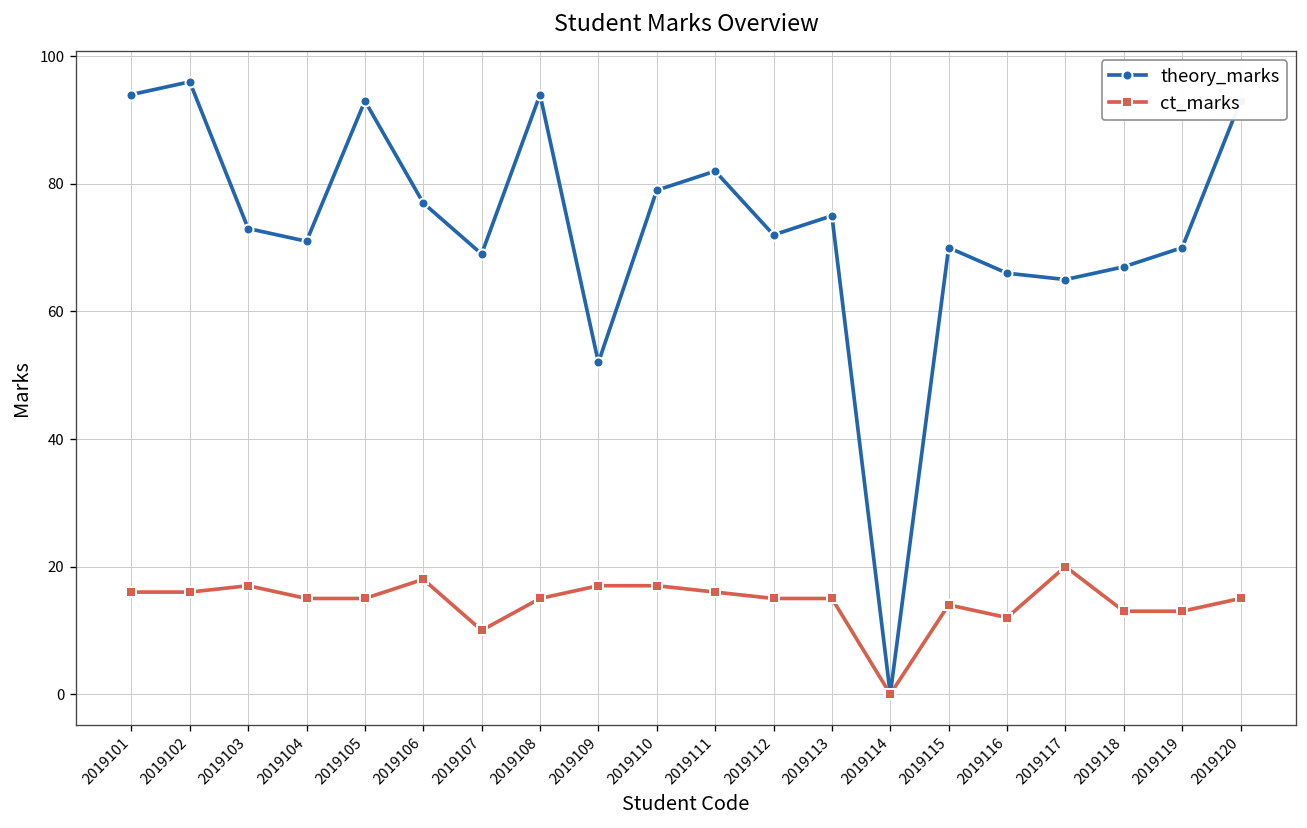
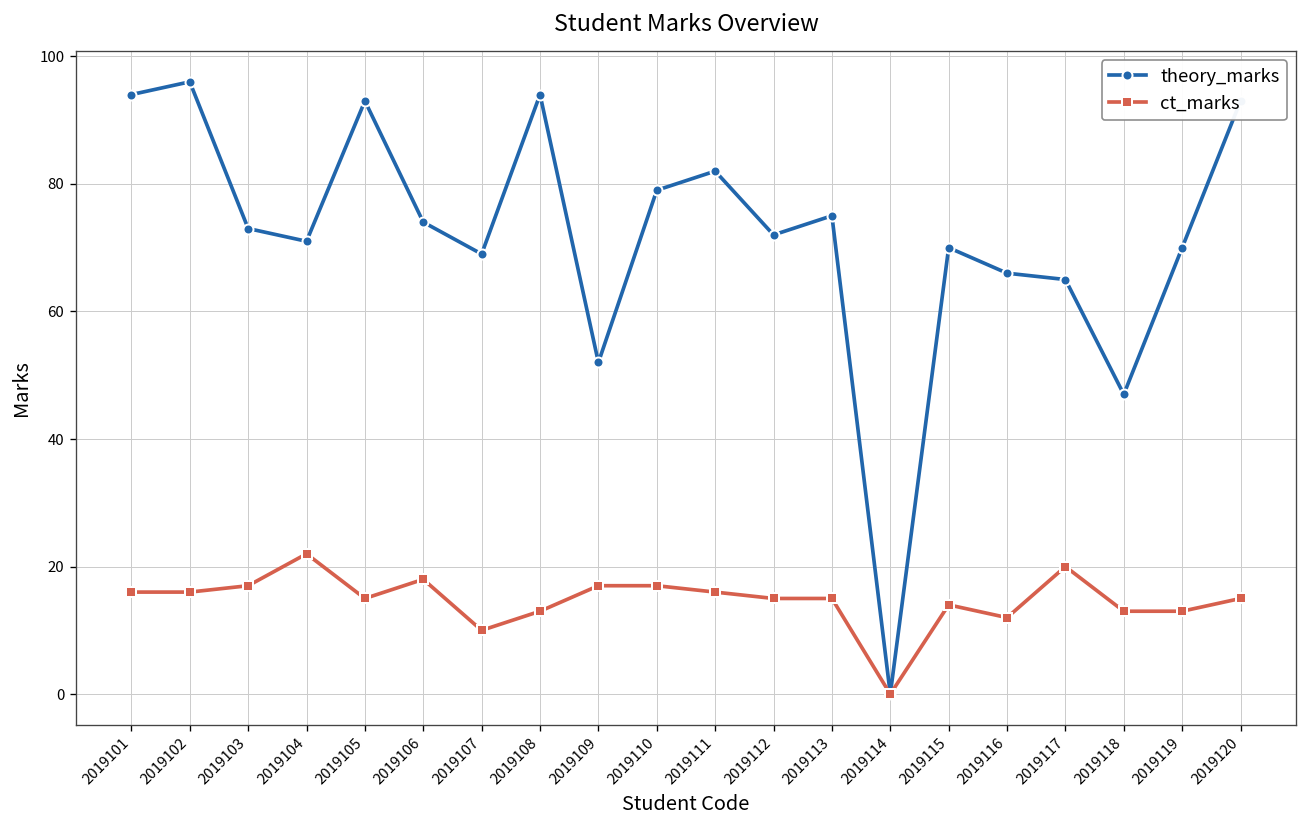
  {
    "theory_marks": {
      "2019101": 94,
      "2019102": 96,
      "2019103": 73,
      "2019104": 71,
      "2019105": 93,
-     "2019106": 77,
+     "2019106": 74,
      "2019107": 69,
      "2019108": 94,
      "2019109": 52,
      "2019110": 79,
      "2019111": 82,
      "2019112": 72,
      "2019113": 75,
      "2019115": 70,
      "2019116": 66,
      "2019117": 65,
-     "2019118": 67,
+     "2019118": 47,
      "2019119": 70
    },
    "ct_marks": {
      "2019101": 16,
      "2019102": 16,
      "2019103": 17,
-     "2019104": 15,
+     "2019104": 22,
      "2019105": 15,
      "2019106": 18,
      "2019107": 10,
-     "2019108": 15,
+     "2019108": 13,
      "2019109": 17,
      "2019110": 17,
      "2019111": 16,
      "2019112": 15,
      "2019113": 15,
      "2019115": 14,
      "2019116": 12,
      "2019117": 20,
      "2019118": 13,
      "2019119": 13,
      "2019120": 15
    }
  }
